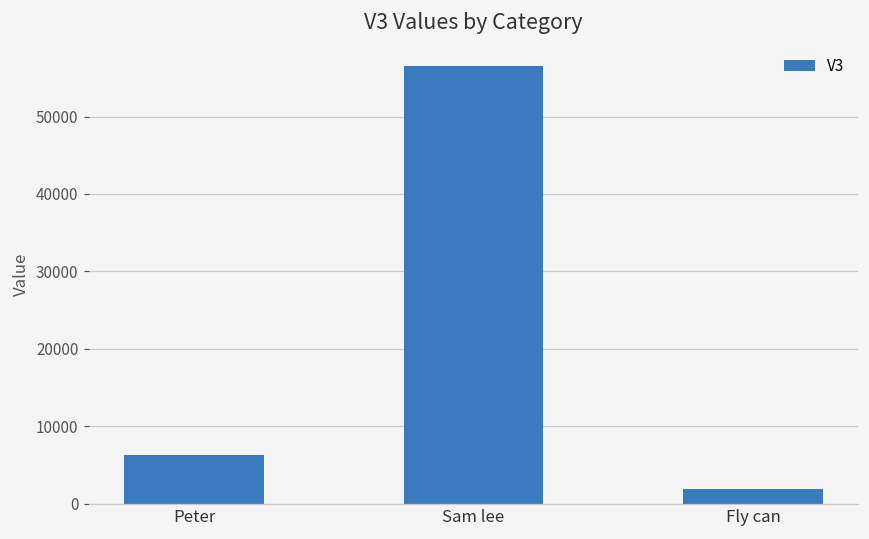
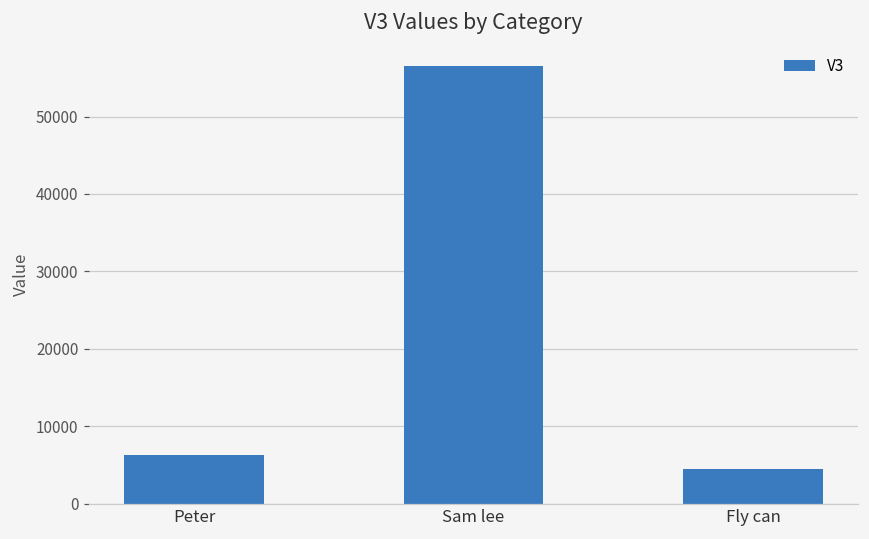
  {
    "Peter": 6000,
    "Sam lee": 57000,
-   "Fly can": 2000
+   "Fly can": 5000
  }
